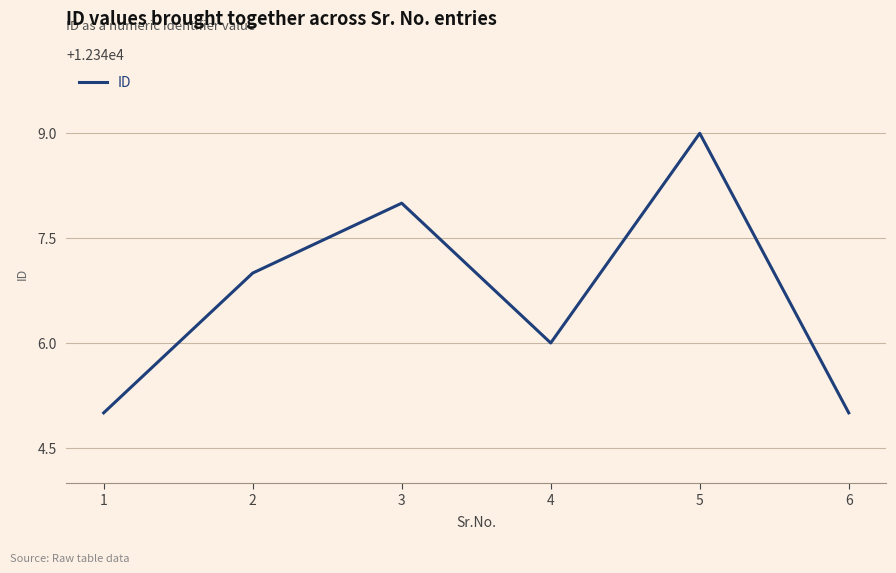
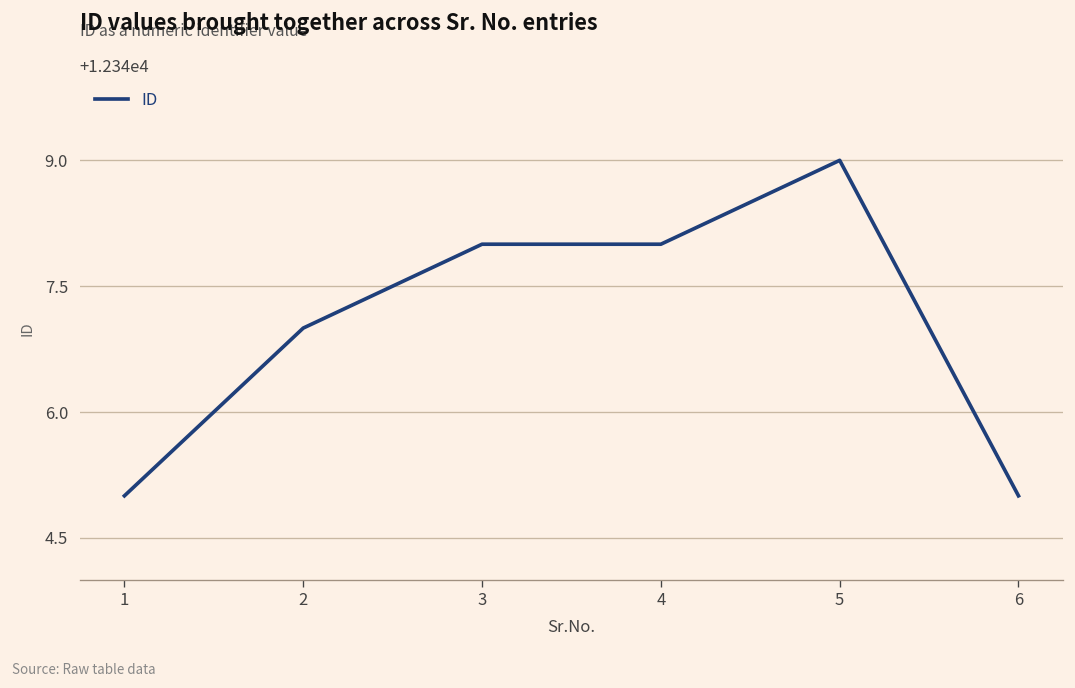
  {
    "1": 12345,
    "2": 12347,
    "3": 12348,
-   "4": 12346,
+   "4": 12348,
    "5": 12349,
    "6": 12345
  }
